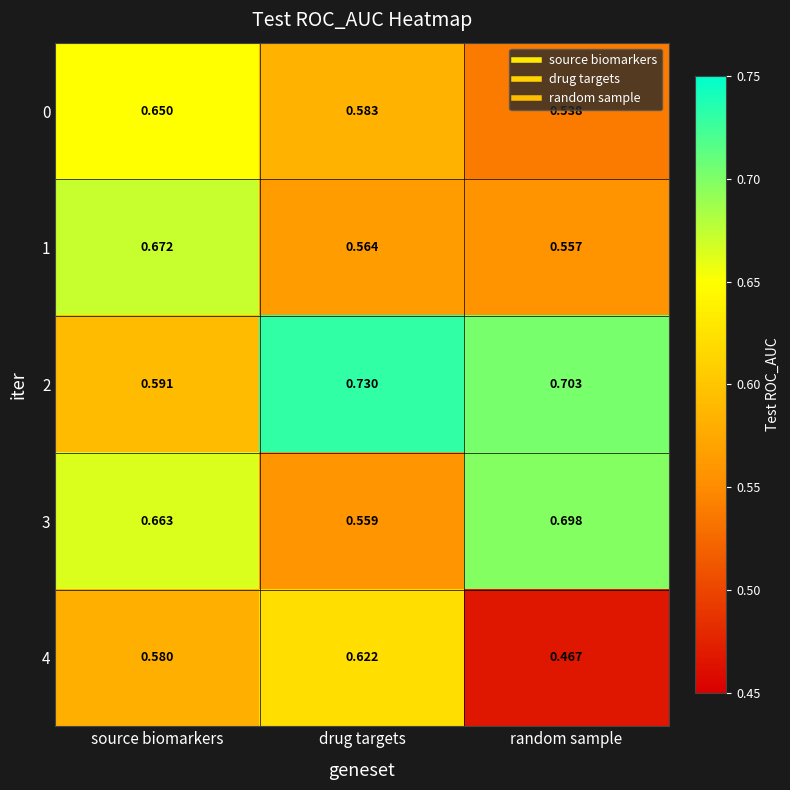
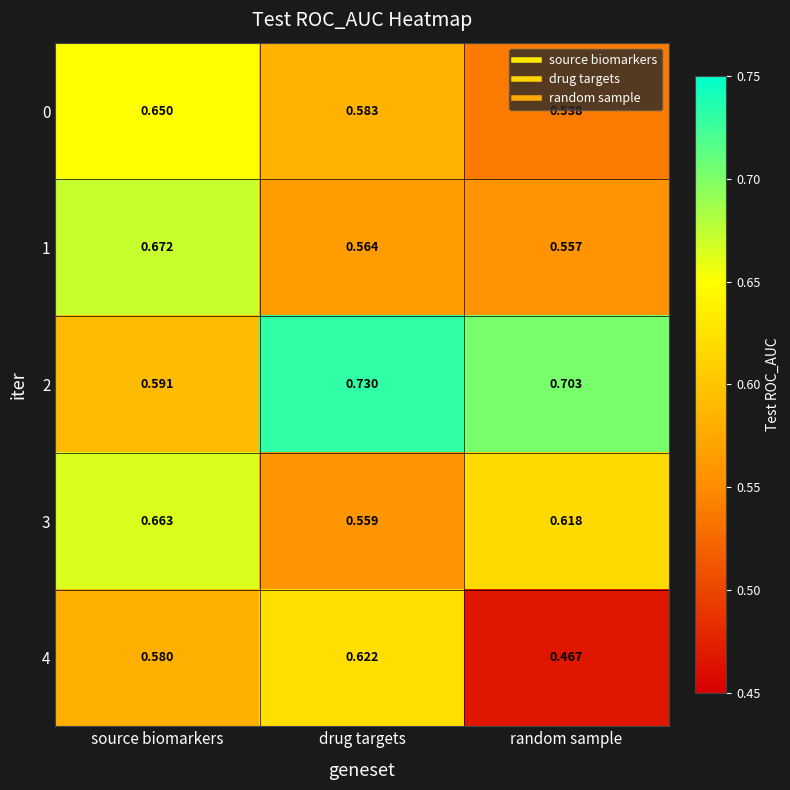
  {
    "0": {
      "source biomarkers": 0.650,
      "drug targets": 0.583
    },
    "1": {
      "source biomarkers": 0.672,
      "drug targets": 0.564,
      "random sample": 0.557
    },
    "2": {
      "source biomarkers": 0.591,
      "drug targets": 0.730,
      "random sample": 0.703
    },
    "3": {
      "source biomarkers": 0.663,
      "drug targets": 0.559,
-     "random sample": 0.698
+     "random sample": 0.618
    },
    "4": {
      "source biomarkers": 0.580,
      "drug targets": 0.622,
      "random sample": 0.467
    }
  }
